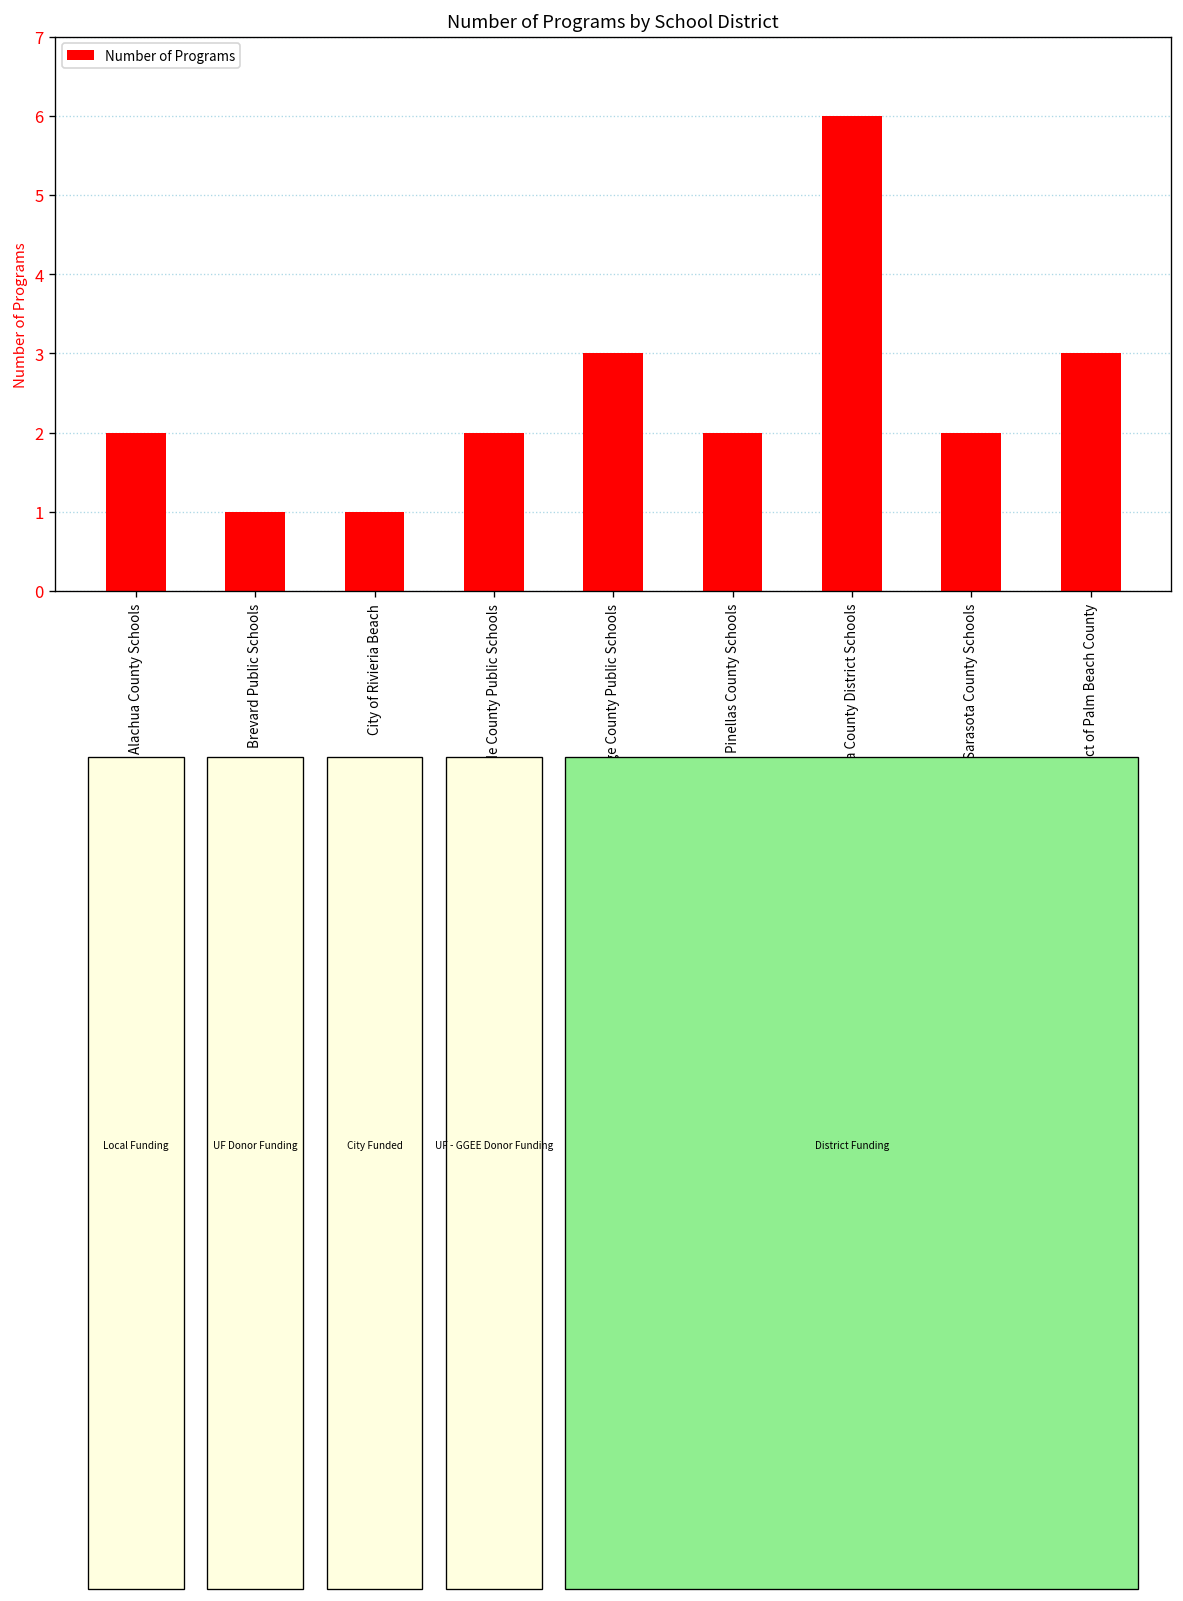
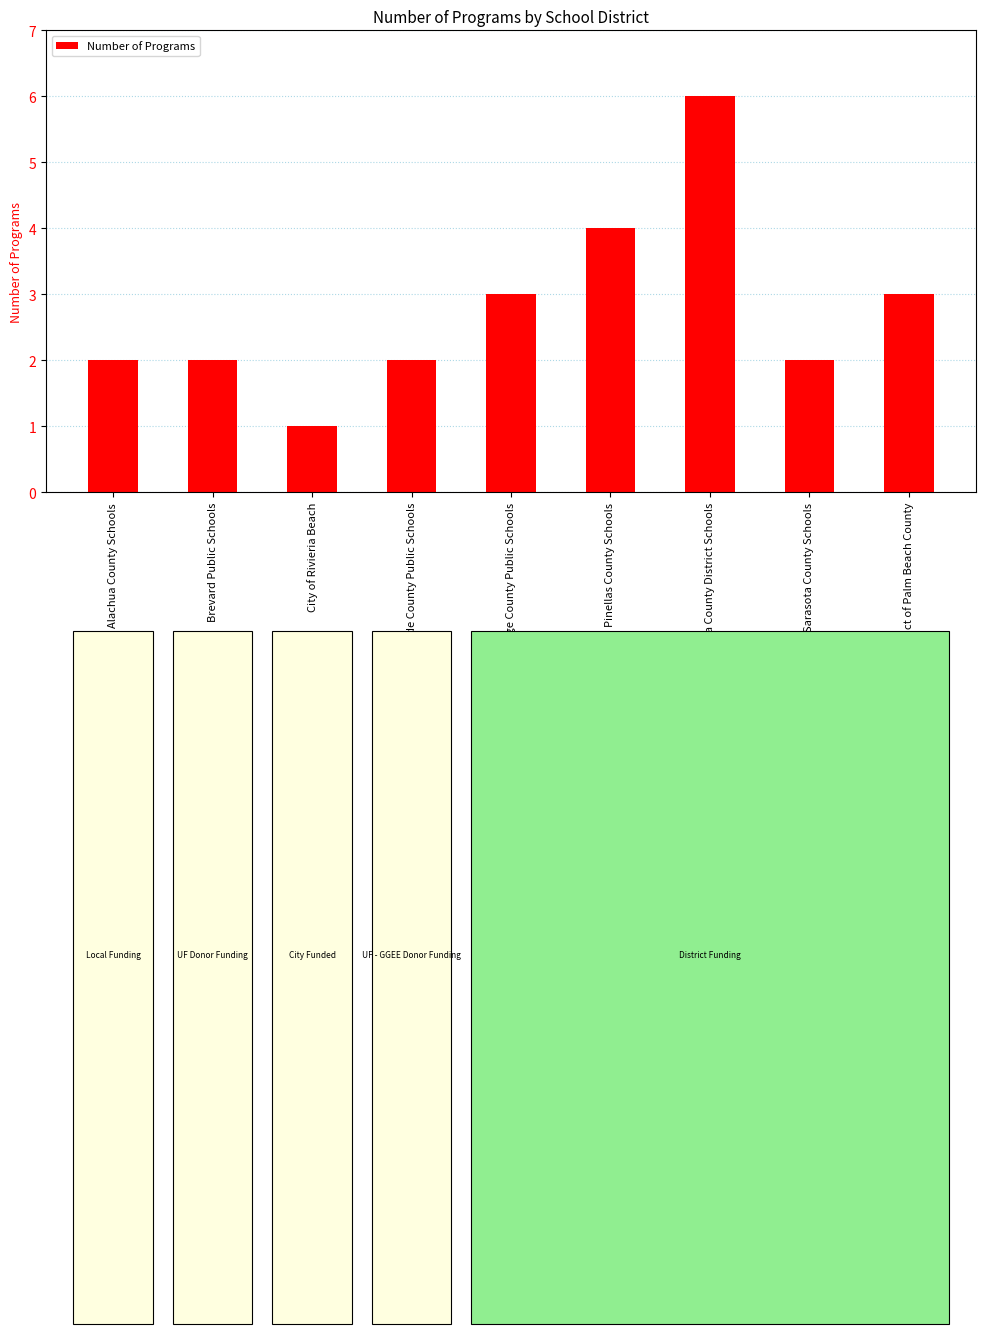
  {
    "Alachua County Schools": 2,
-   "Brevard Public Schools": 1,
+   "Brevard Public Schools": 2,
    "City of Rivieria Beach": 1,
    "Miami Dade County Public Schools": 2,
    "Orange County Public Schools": 3,
-   "Pinellas County Schools": 2,
+   "Pinellas County Schools": 4,
    "Santa Rosa County District Schools": 6,
    "Sarasota County Schools": 2,
    "School District of Palm Beach County": 3
  }
